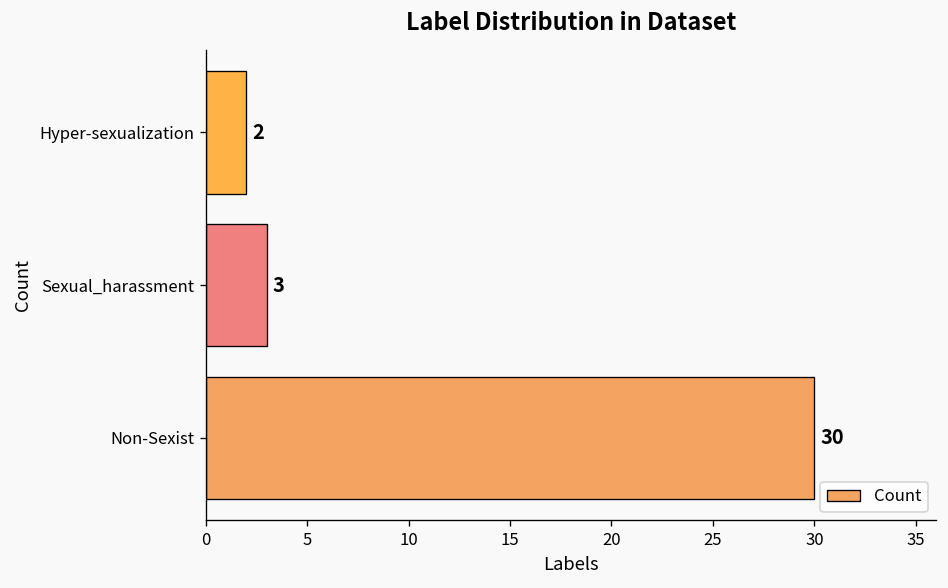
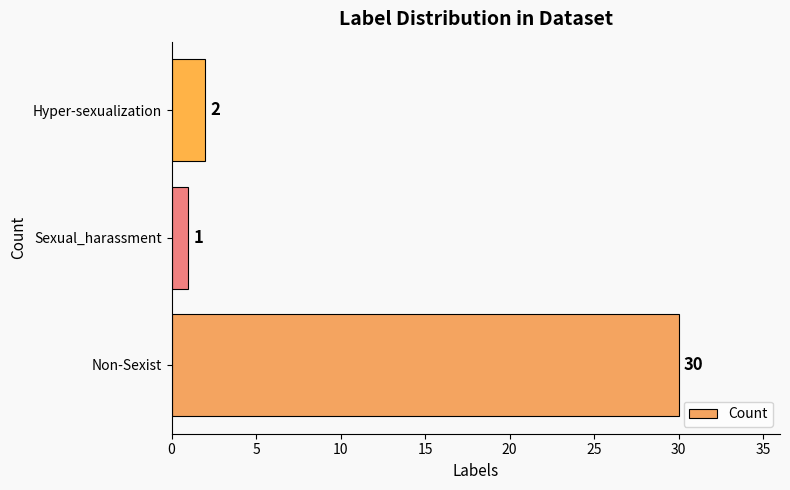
  {
    "Hyper-sexualization": 2,
-   "Sexual_harassment": 3,
+   "Sexual_harassment": 1,
    "Non-Sexist": 30
  }
